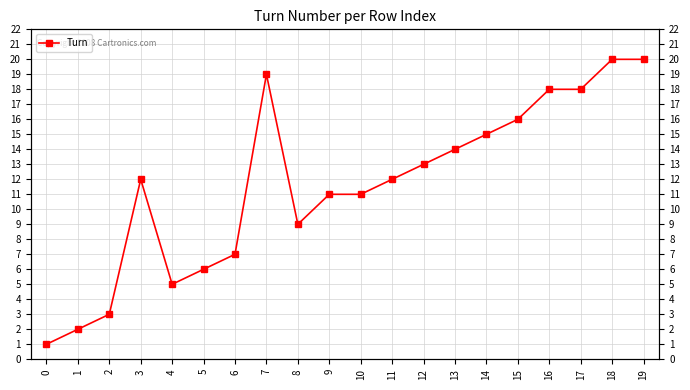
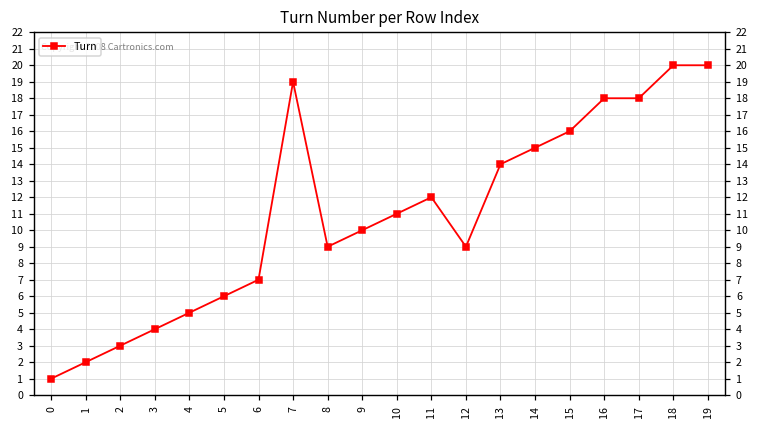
  {
    "0": 1,
    "1": 2,
    "2": 3,
-   "3": 12,
+   "3": 4,
    "4": 5,
    "5": 6,
    "6": 7,
    "7": 19,
    "8": 9,
-   "9": 11,
+   "9": 10,
    "10": 11,
    "11": 12,
-   "12": 13,
+   "12": 9,
    "13": 14,
    "14": 15,
    "15": 16,
    "16": 18,
    "17": 18,
    "18": 20,
    "19": 20
  }
